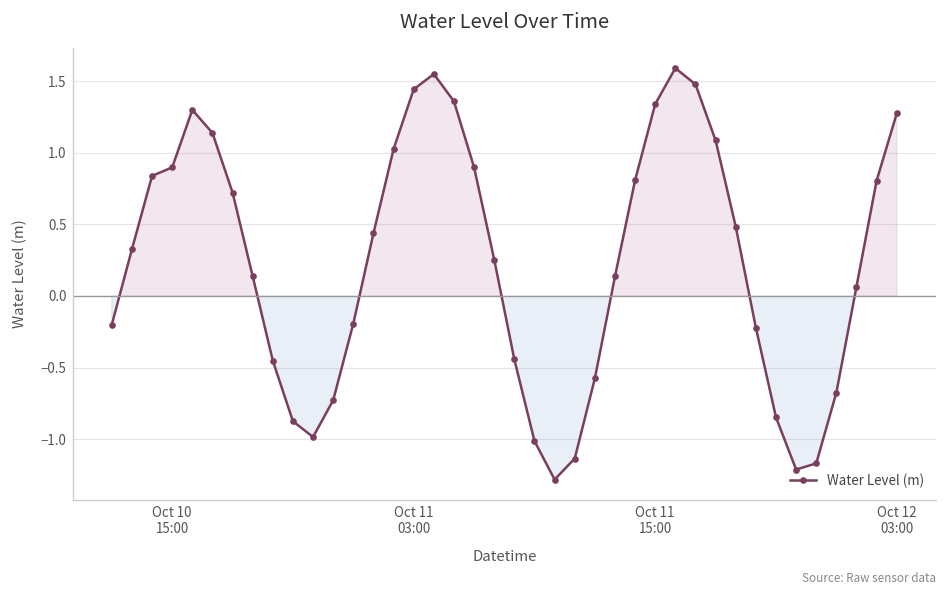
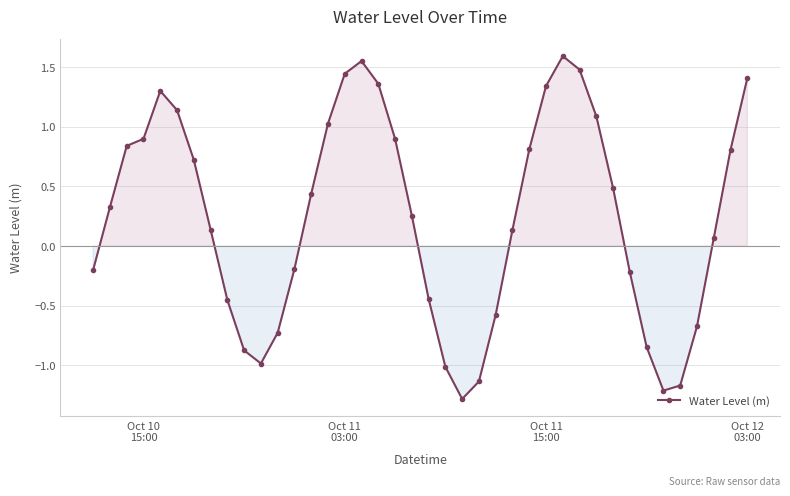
  {
    "Oct 10 15:00": 0.90,
    "Oct 11 03:00": 1.44,
    "Oct 11 15:00": 1.34,
-   "Oct 12 03:00": 1.28
+   "Oct 12 03:00": 1.41
  }
